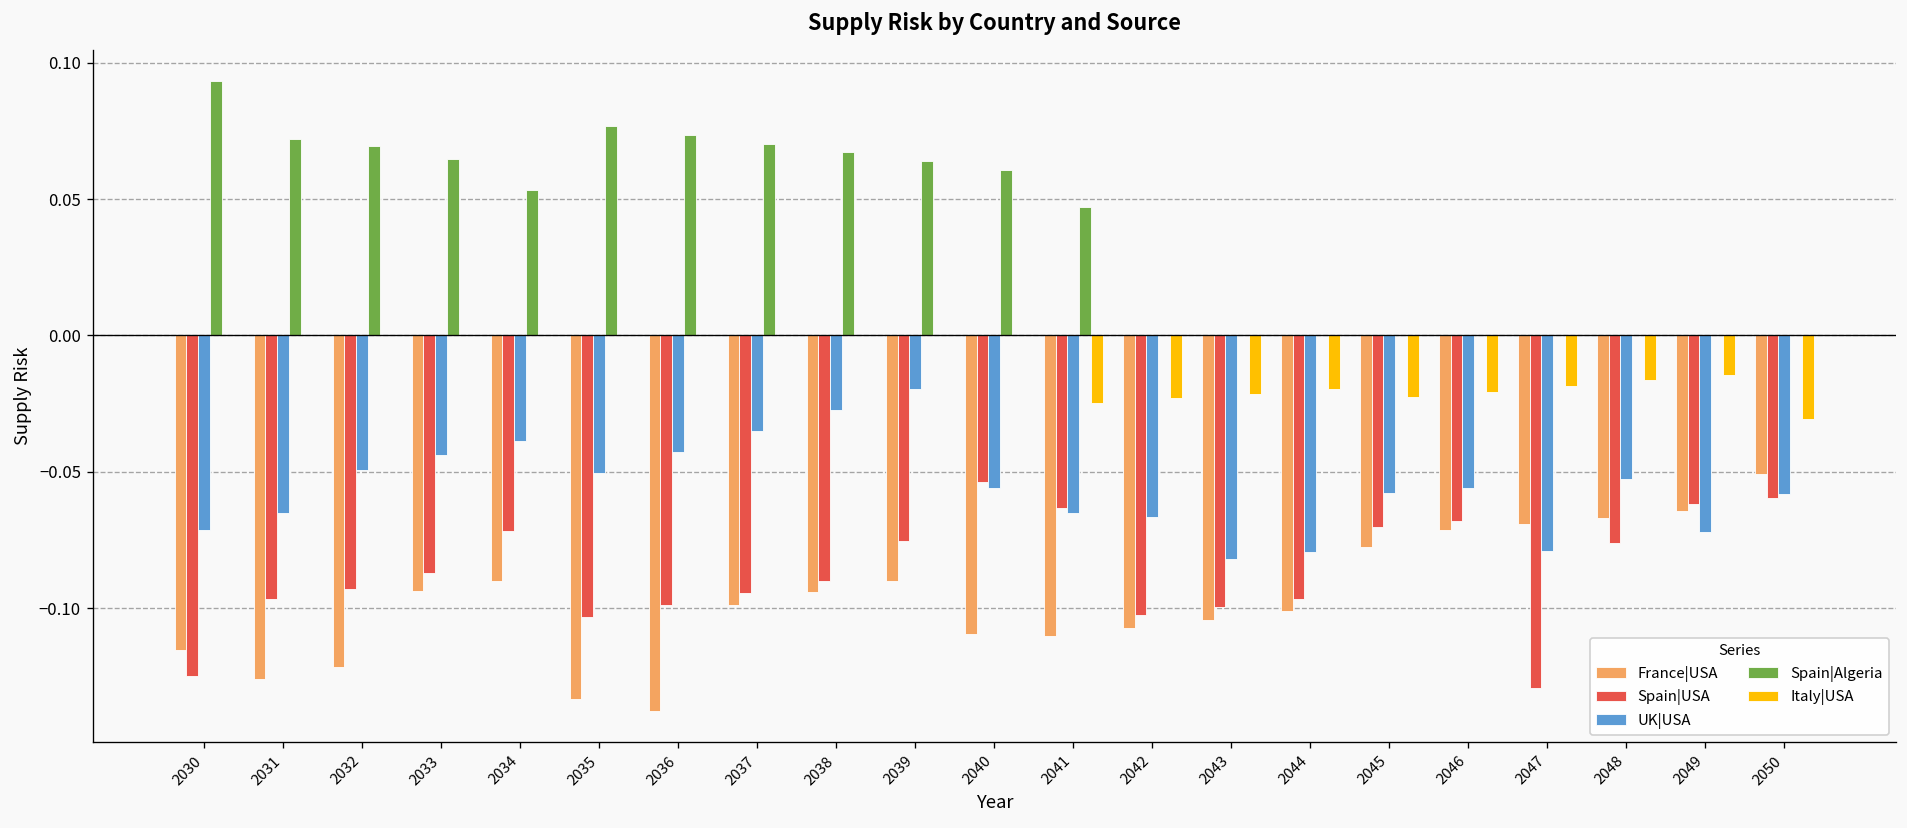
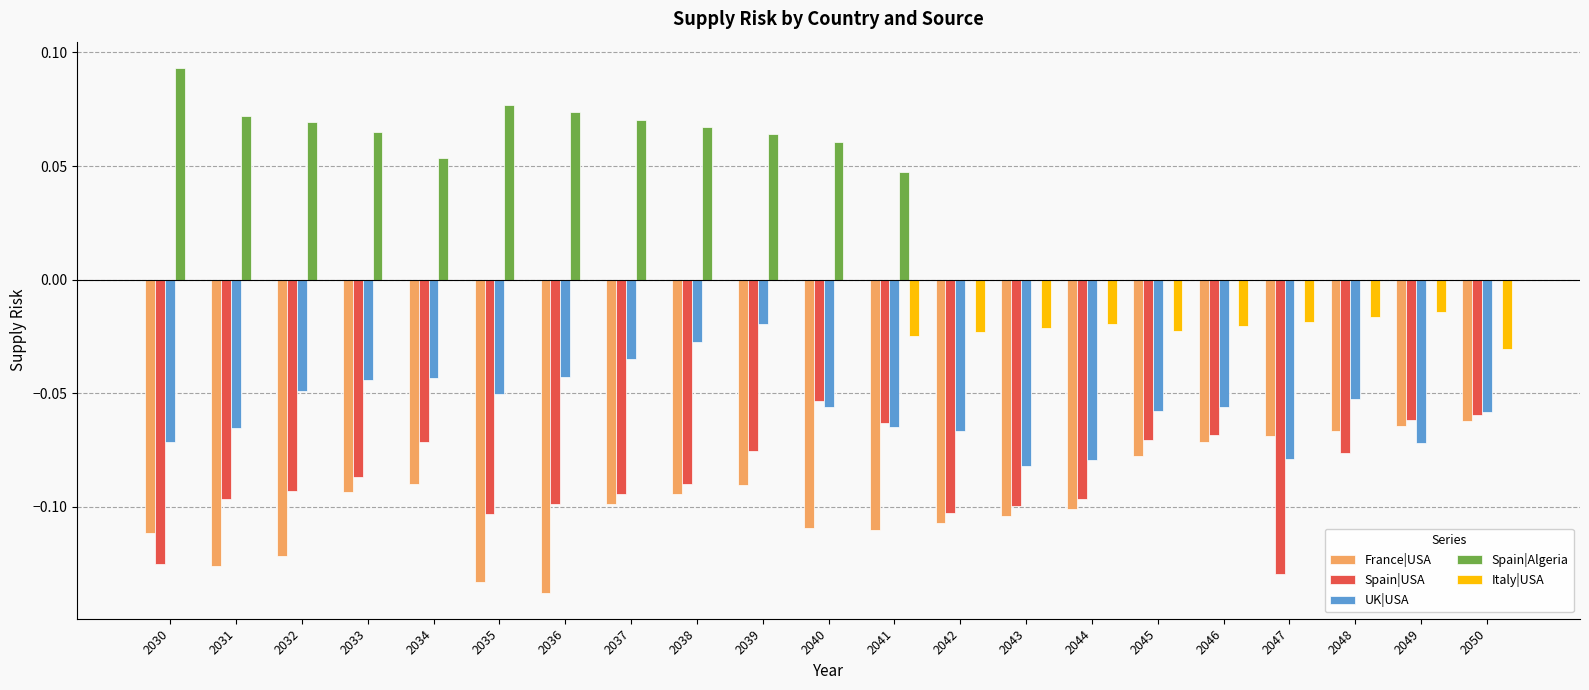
  {
    "France|USA": {
-     "2030": -0.116,
+     "2030": -0.112,
      "2031": -0.126,
      "2032": -0.122,
      "2033": -0.094,
      "2034": -0.090,
      "2035": -0.133,
      "2036": -0.138,
      "2037": -0.099,
      "2038": -0.094,
      "2039": -0.090,
      "2040": -0.110,
      "2041": -0.110,
      "2042": -0.107,
      "2043": -0.104,
      "2044": -0.101,
      "2045": -0.078,
      "2046": -0.071,
      "2047": -0.069,
      "2048": -0.067,
      "2049": -0.065,
-     "2050": -0.051
+     "2050": -0.062
    },
    "Spain|USA": {
      "2030": -0.125,
      "2031": -0.097,
      "2032": -0.093,
      "2033": -0.087,
      "2034": -0.072,
      "2035": -0.103,
      "2036": -0.099,
      "2037": -0.094,
      "2038": -0.090,
      "2039": -0.075,
      "2040": -0.054,
      "2041": -0.063,
      "2042": -0.103,
      "2043": -0.100,
      "2044": -0.097,
      "2045": -0.070,
      "2046": -0.068,
      "2047": -0.129,
      "2048": -0.076,
      "2049": -0.062,
      "2050": -0.059
    },
    "UK|USA": {
      "2030": -0.071,
      "2031": -0.065,
      "2032": -0.049,
      "2033": -0.044,
-     "2034": -0.039,
+     "2034": -0.043,
      "2035": -0.051,
      "2036": -0.043,
      "2037": -0.035,
      "2038": -0.027,
      "2039": -0.020,
      "2040": -0.056,
      "2041": -0.065,
      "2042": -0.067,
      "2043": -0.082,
      "2044": -0.080,
      "2045": -0.058,
      "2046": -0.056,
      "2047": -0.079,
      "2048": -0.052,
      "2049": -0.072,
      "2050": -0.058
    },
    "Spain|Algeria": {
      "2030": 0.093,
      "2031": 0.072,
      "2032": 0.069,
      "2033": 0.065,
      "2034": 0.053,
      "2035": 0.077,
      "2036": 0.074,
      "2037": 0.070,
      "2038": 0.067,
      "2039": 0.064,
      "2040": 0.061,
      "2041": 0.047,
      "2042": 0.000,
      "2043": 0.000,
      "2044": 0.000,
      "2045": 0.000,
      "2046": 0.000,
      "2047": 0.000,
      "2048": 0.000,
      "2049": 0.000,
      "2050": 0.000
    },
    "Italy|USA": {
      "2030": 0.000,
      "2031": 0.000,
      "2032": 0.000,
      "2033": 0.000,
      "2034": 0.000,
      "2035": 0.000,
      "2036": 0.000,
      "2037": 0.000,
      "2038": 0.000,
      "2039": 0.000,
      "2040": 0.000,
      "2041": -0.025,
      "2042": -0.023,
      "2043": -0.021,
      "2044": -0.020,
      "2045": -0.023,
      "2046": -0.021,
      "2047": -0.019,
      "2048": -0.016,
      "2049": -0.014,
      "2050": -0.031
    }
  }
